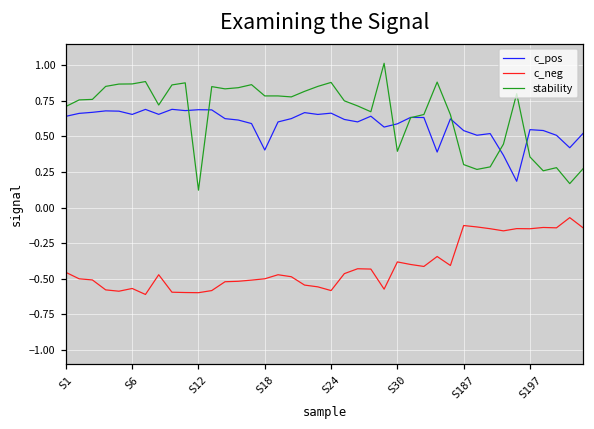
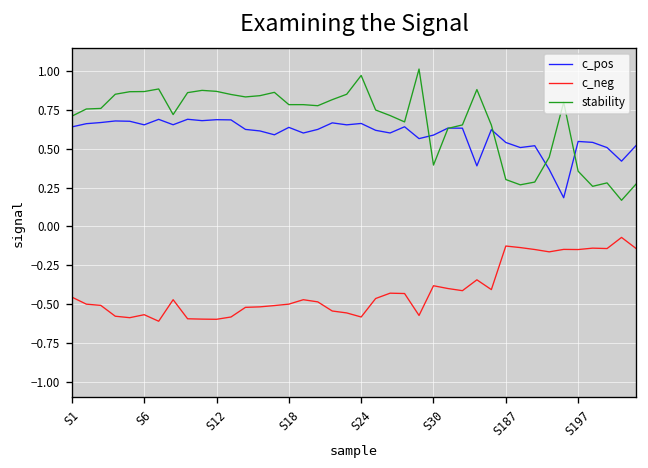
  {
    "c_pos": {
      "S1": 0.64,
      "S6": 0.65,
      "S12": 0.69,
-     "S18": 0.40,
+     "S18": 0.64,
      "S24": 0.66,
      "S30": 0.59,
      "S187": 0.54,
      "S197": 0.55
    },
    "c_neg": {
      "S1": -0.46,
      "S6": -0.57,
      "S12": -0.60,
      "S18": -0.50,
      "S24": -0.58,
      "S30": -0.38,
      "S187": -0.13,
      "S197": -0.15
    },
    "stability": {
      "S1": 0.71,
      "S6": 0.87,
-     "S12": 0.12,
+     "S12": 0.87,
      "S18": 0.78,
-     "S24": 0.88,
+     "S24": 0.97,
      "S30": 0.40,
      "S187": 0.30,
      "S197": 0.36
    }
  }
